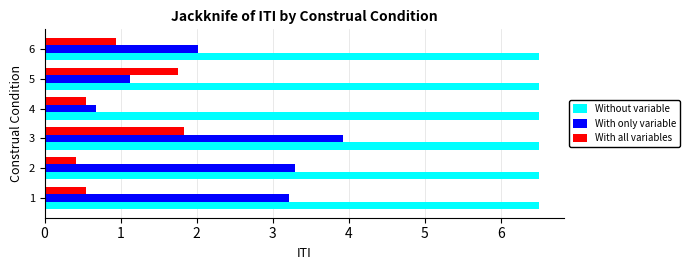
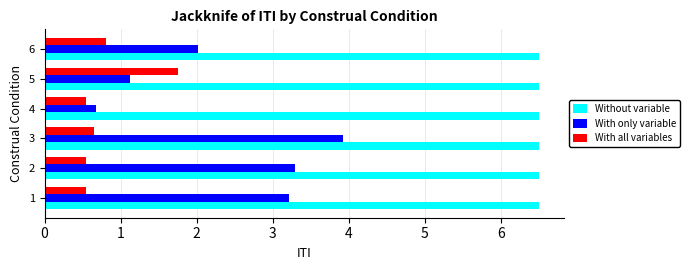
  {
    "Without variable": {
      "6": 6.5,
      "5": 6.5,
      "4": 6.5,
      "3": 6.5,
      "2": 6.5,
      "1": 6.5
    },
    "With only variable": {
      "6": 2.0,
      "5": 1.1,
      "4": 0.7,
      "3": 3.9,
      "2": 3.3,
      "1": 3.2
    },
    "With all variables": {
-     "6": 0.9,
+     "6": 0.8,
      "5": 1.8,
      "4": 0.5,
-     "3": 1.8,
-     "2": 0.4,
+     "3": 0.6,
+     "2": 0.5,
      "1": 0.5
    }
  }
